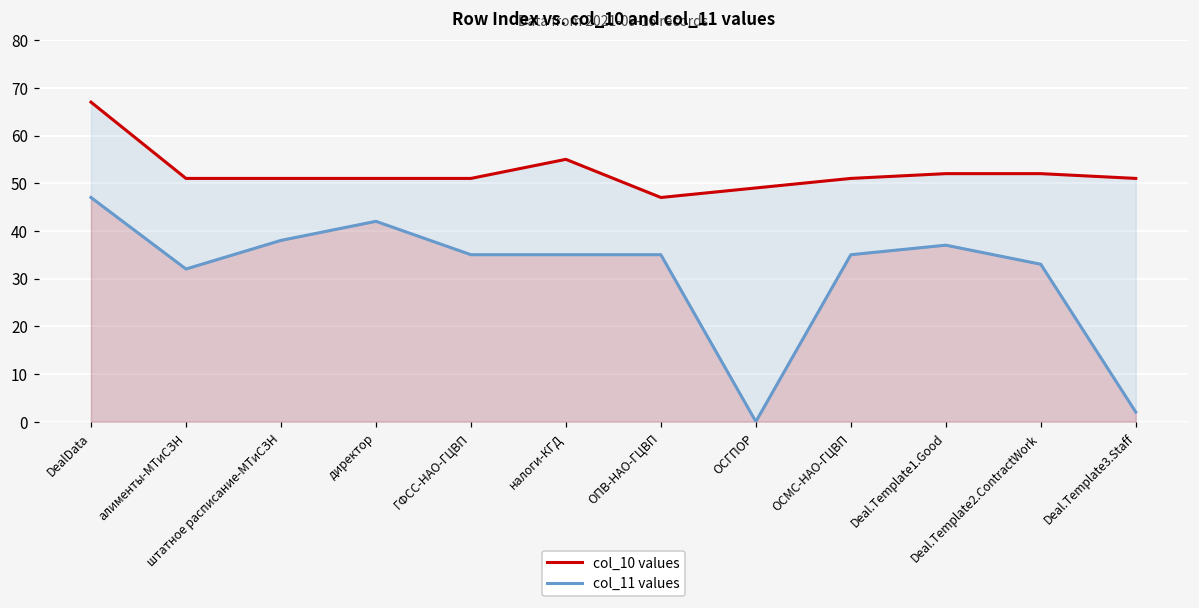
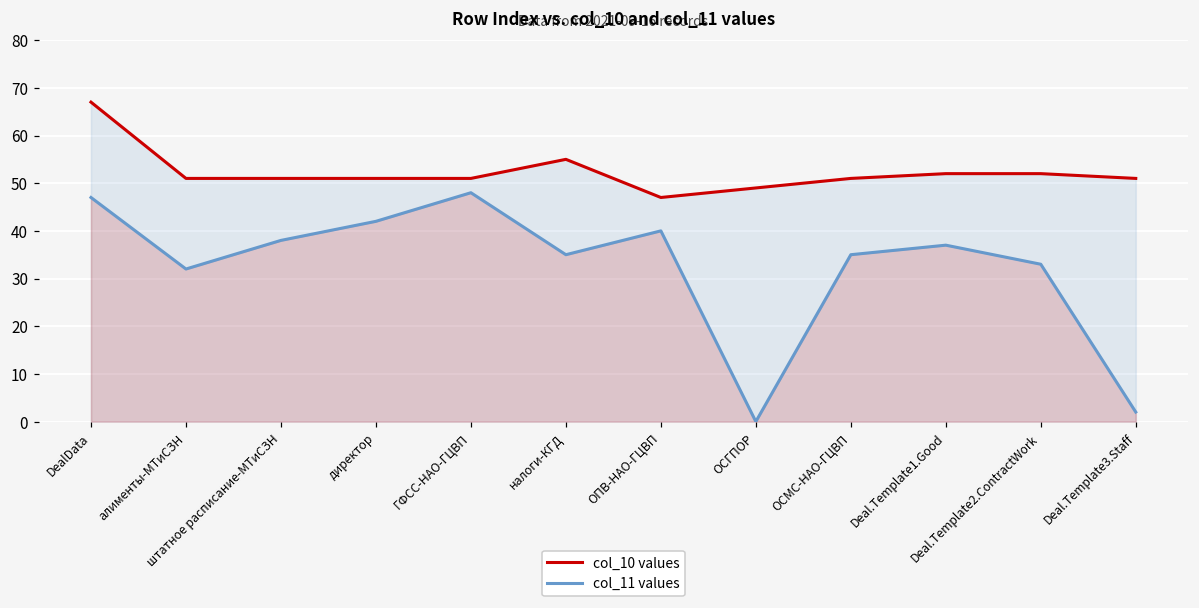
  {
    "col_10 values": {
      "DealData": 67,
      "алименты-МТиСЗН": 51,
      "штатное расписание-МТиСЗН": 51,
      "директор": 51,
      "ГФСС-НАО-ГЦВП": 51,
      "налоги-КГД": 55,
      "ОПВ-НАО-ГЦВП": 47,
      "ОСГПОР": 49,
      "ОСМС-НАО-ГЦВП": 51,
      "Deal.Template1.Good": 52,
      "Deal.Template2.ContractWork": 52,
      "Deal.Template3.Staff": 51
    },
    "col_11 values": {
      "DealData": 47,
      "алименты-МТиСЗН": 32,
      "штатное расписание-МТиСЗН": 38,
      "директор": 42,
-     "ГФСС-НАО-ГЦВП": 35,
+     "ГФСС-НАО-ГЦВП": 48,
      "налоги-КГД": 35,
-     "ОПВ-НАО-ГЦВП": 35,
+     "ОПВ-НАО-ГЦВП": 40,
      "ОСГПОР": 0,
      "ОСМС-НАО-ГЦВП": 35,
      "Deal.Template1.Good": 37,
      "Deal.Template2.ContractWork": 33,
      "Deal.Template3.Staff": 2
    }
  }
